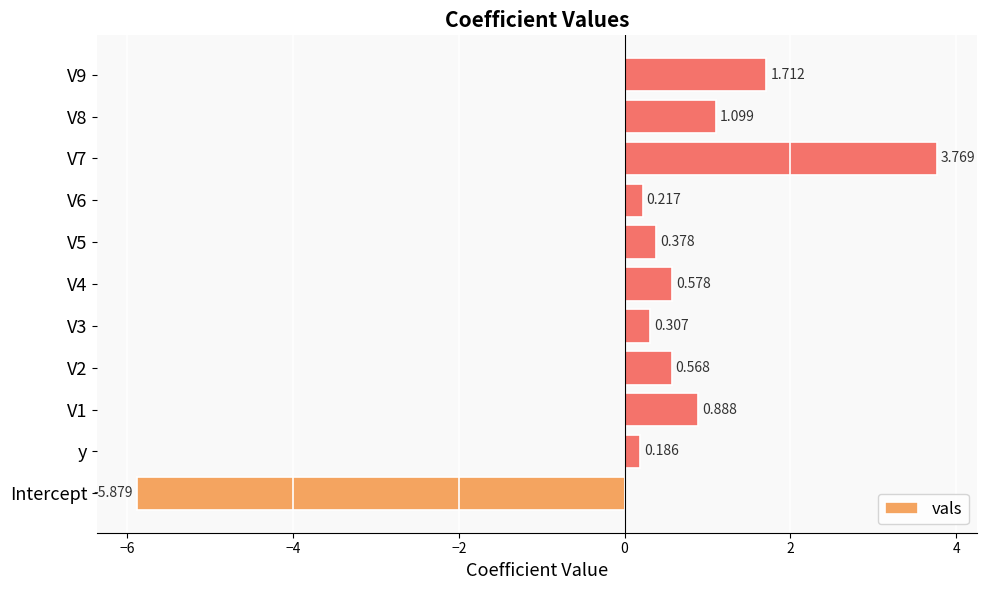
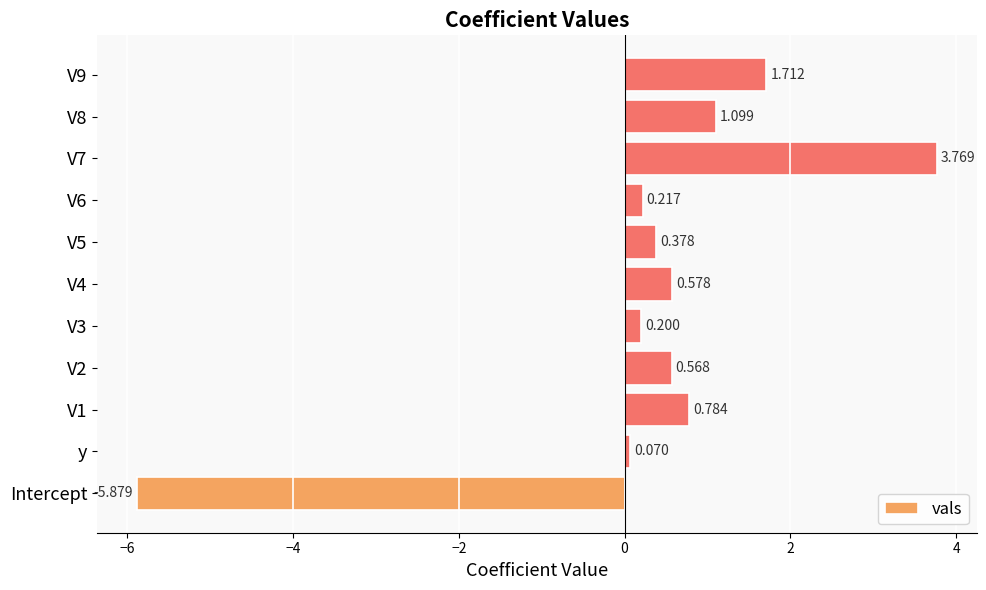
  {
    "V9": 1.712,
    "V8": 1.099,
    "V7": 3.769,
    "V6": 0.217,
    "V5": 0.378,
    "V4": 0.578,
-   "V3": 0.307,
+   "V3": 0.200,
    "V2": 0.568,
-   "V1": 0.888,
-   "y": 0.186,
+   "V1": 0.784,
+   "y": 0.070,
    "Intercept": -5.879
  }
